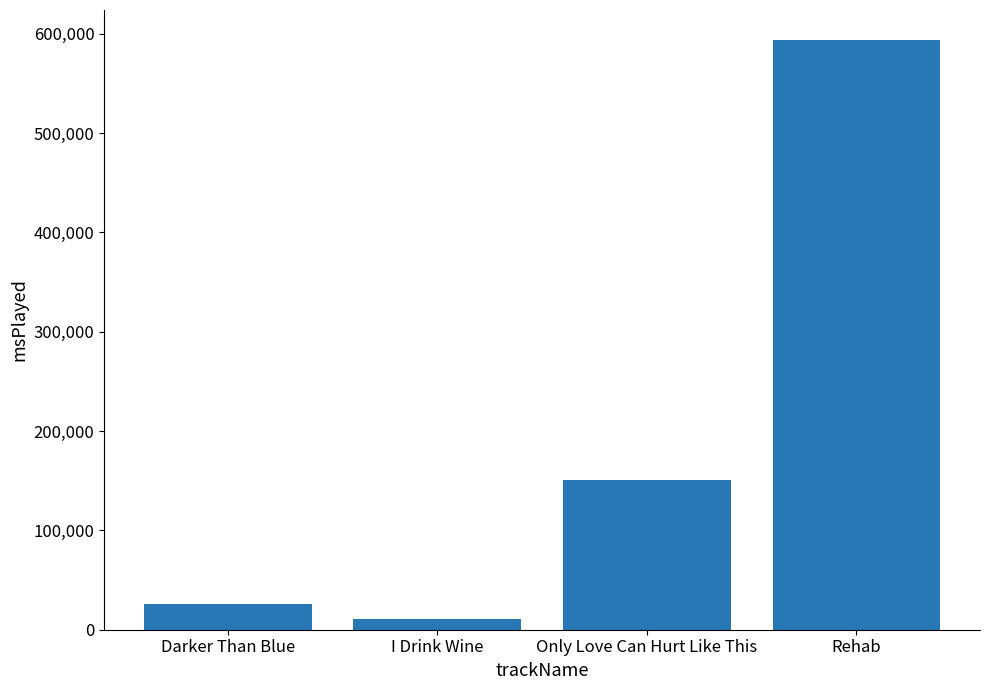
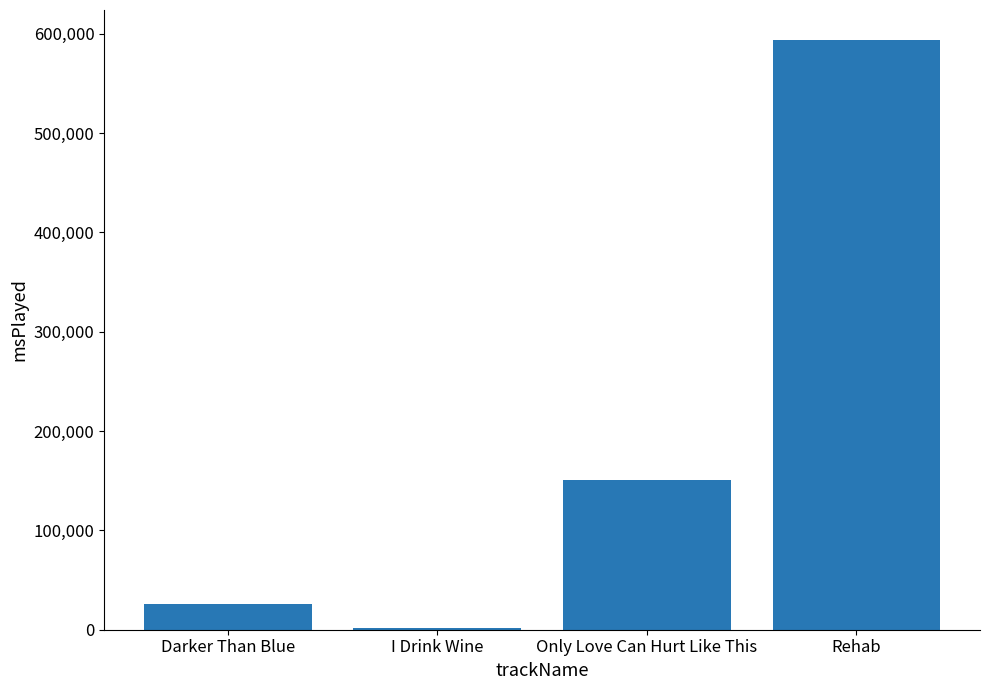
  {
    "Darker Than Blue": "30,000",
-   "I Drink Wine": "10,000",
+   "I Drink Wine": "0",
    "Only Love Can Hurt Like This": "150,000",
    "Rehab": "590,000"
  }
